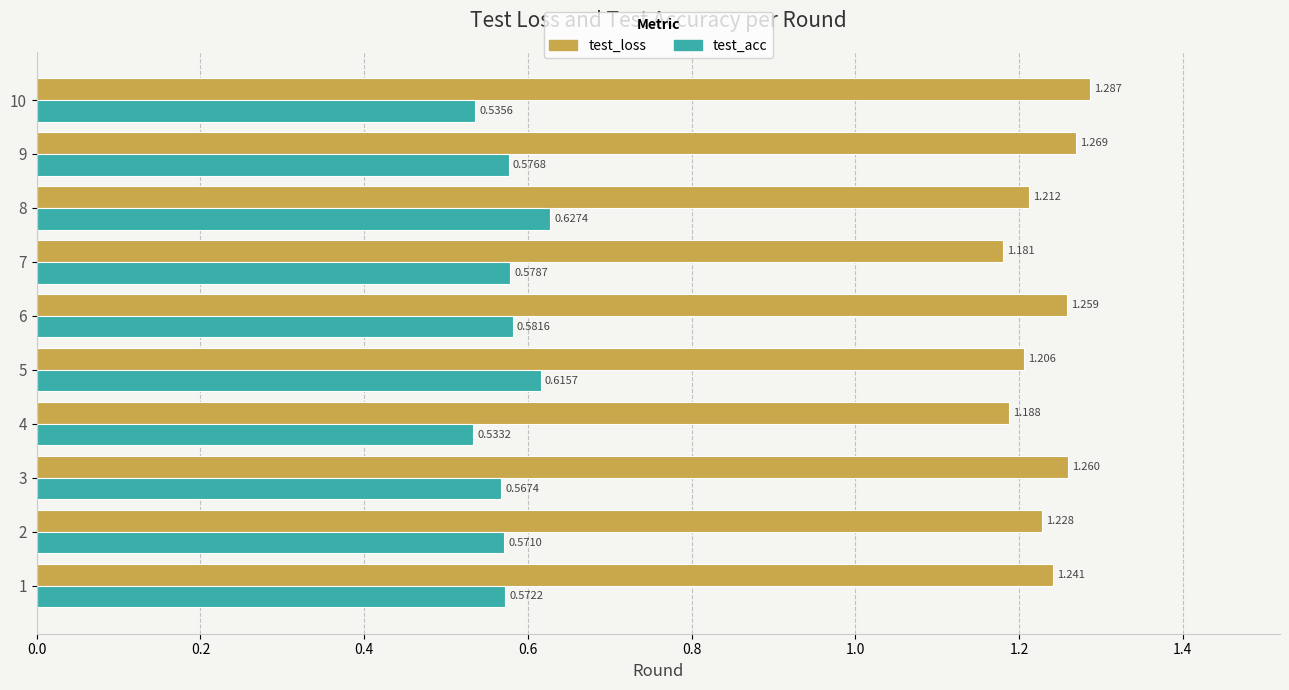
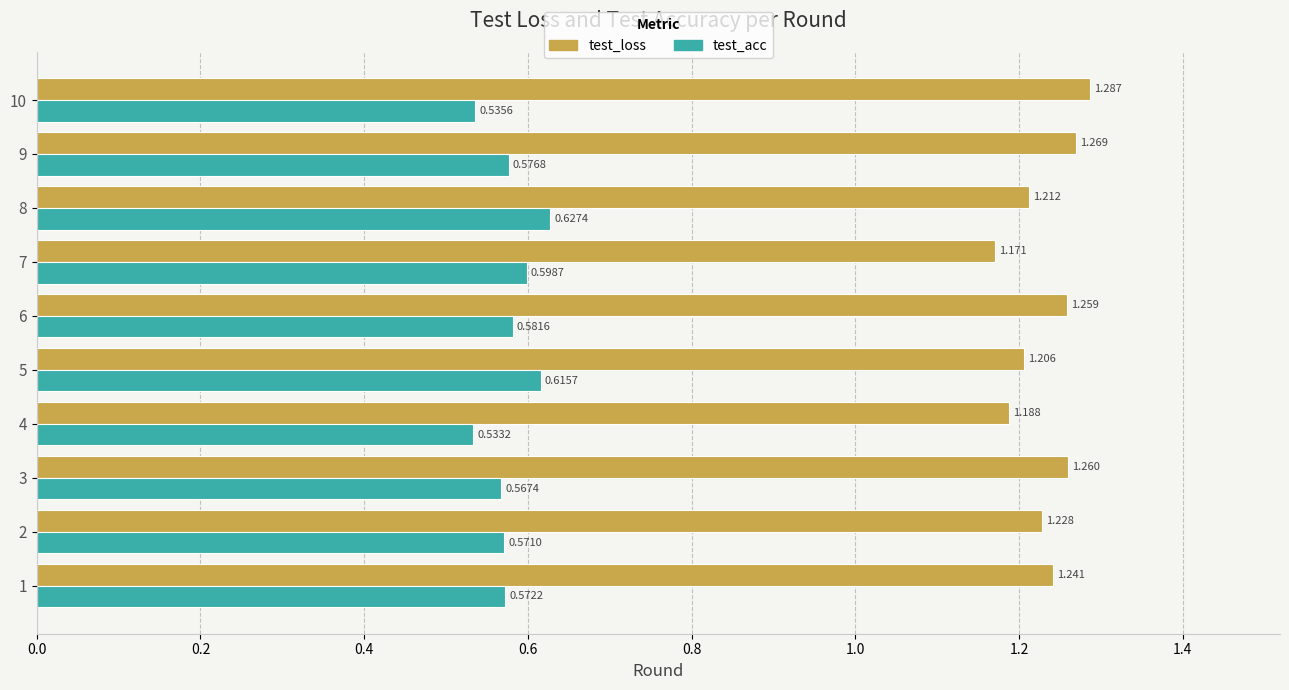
  {
    "test_loss": {
      "10": 1.287,
      "9": 1.269,
      "8": 1.212,
-     "7": 1.181,
+     "7": 1.171,
      "6": 1.259,
      "5": 1.206,
      "4": 1.188,
      "3": 1.260,
      "2": 1.228,
      "1": 1.241
    },
    "test_acc": {
      "10": 0.5356,
      "9": 0.5768,
      "8": 0.6274,
-     "7": 0.5787,
+     "7": 0.5987,
      "6": 0.5816,
      "5": 0.6157,
      "4": 0.5332,
      "3": 0.5674,
      "2": 0.5710,
      "1": 0.5722
    }
  }
